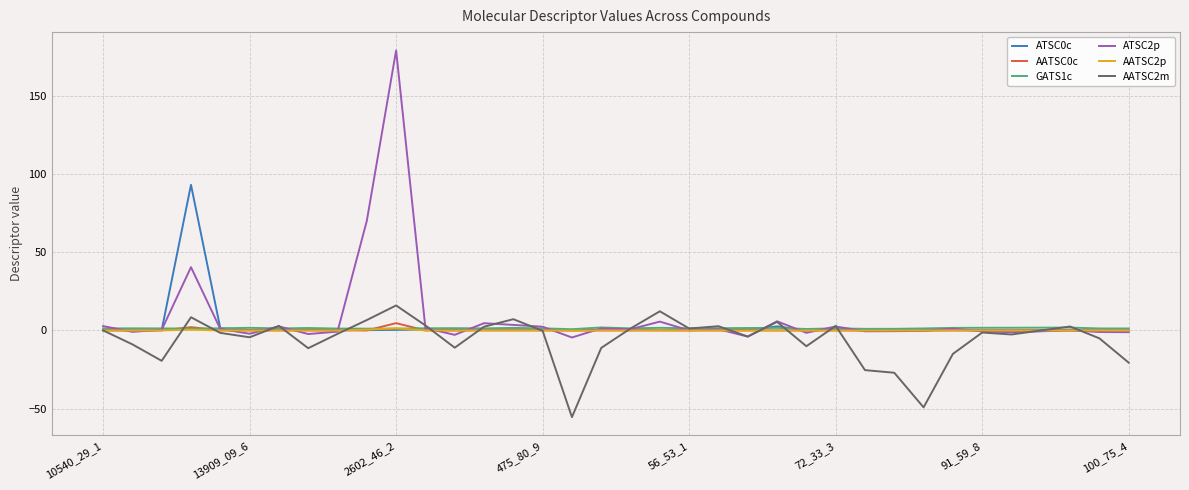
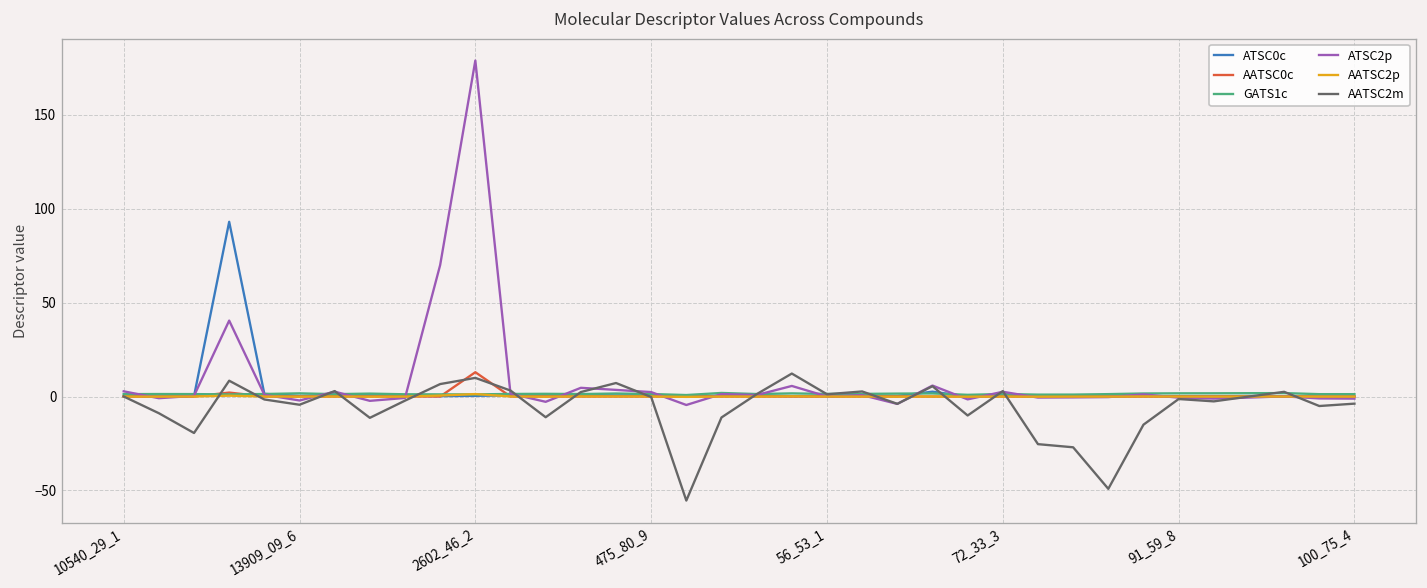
  {
    "AATSC0c": {
-     "2602_46_2": 5
+     "2602_46_2": 13
    },
    "ATSC2p": {
      "13909_09_6": -2,
      "2602_46_2": 179
    },
    "AATSC2m": {
      "13909_09_6": -4,
-     "2602_46_2": 16,
-     "100_75_4": -21
+     "2602_46_2": 10,
+     "100_75_4": -4
    }
  }
